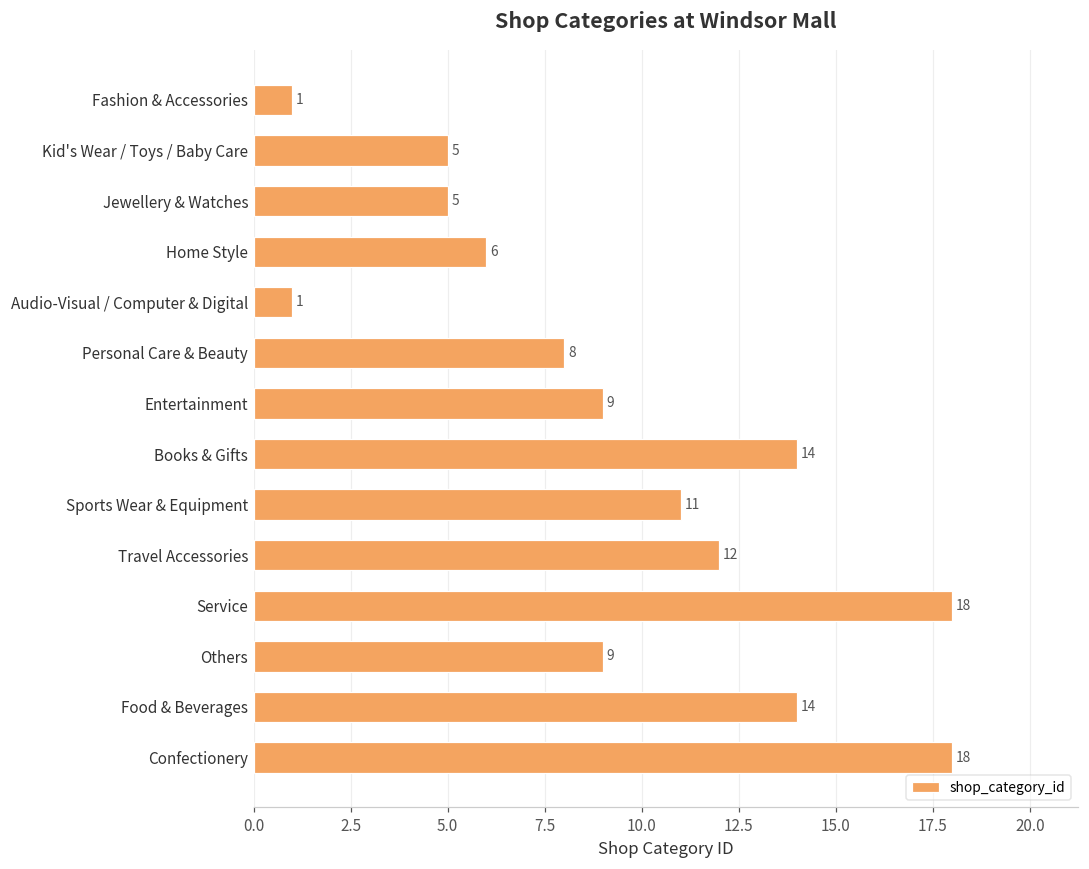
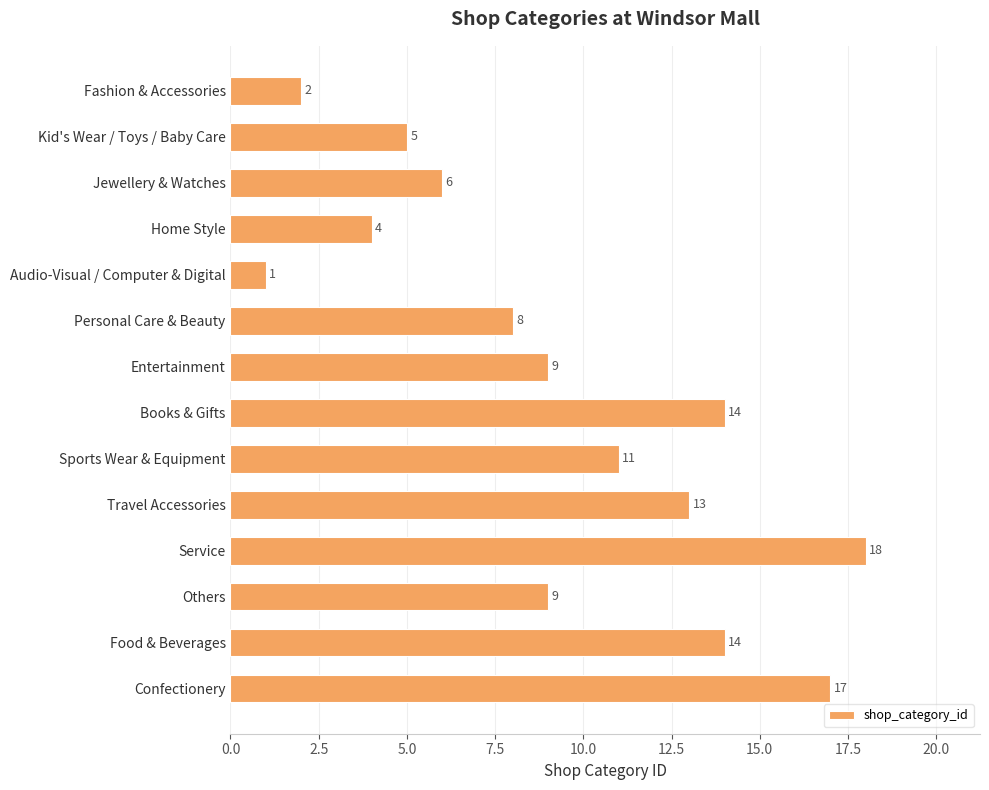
  {
-   "Fashion & Accessories": 1,
+   "Fashion & Accessories": 2,
    "Kid's Wear / Toys / Baby Care": 5,
-   "Jewellery & Watches": 5,
-   "Home Style": 6,
+   "Jewellery & Watches": 6,
+   "Home Style": 4,
    "Audio-Visual / Computer & Digital": 1,
    "Personal Care & Beauty": 8,
    "Entertainment": 9,
    "Books & Gifts": 14,
    "Sports Wear & Equipment": 11,
-   "Travel Accessories": 12,
+   "Travel Accessories": 13,
    "Service": 18,
    "Others": 9,
    "Food & Beverages": 14,
-   "Confectionery": 18
+   "Confectionery": 17
  }
